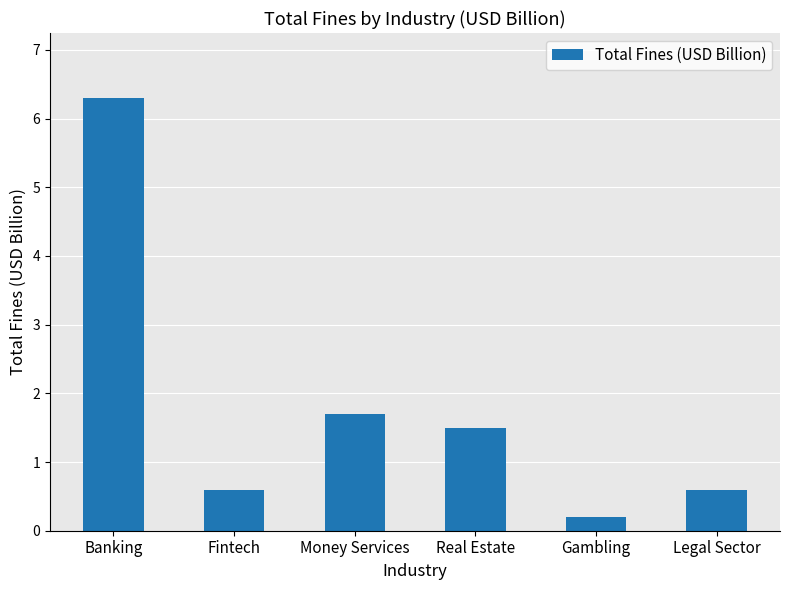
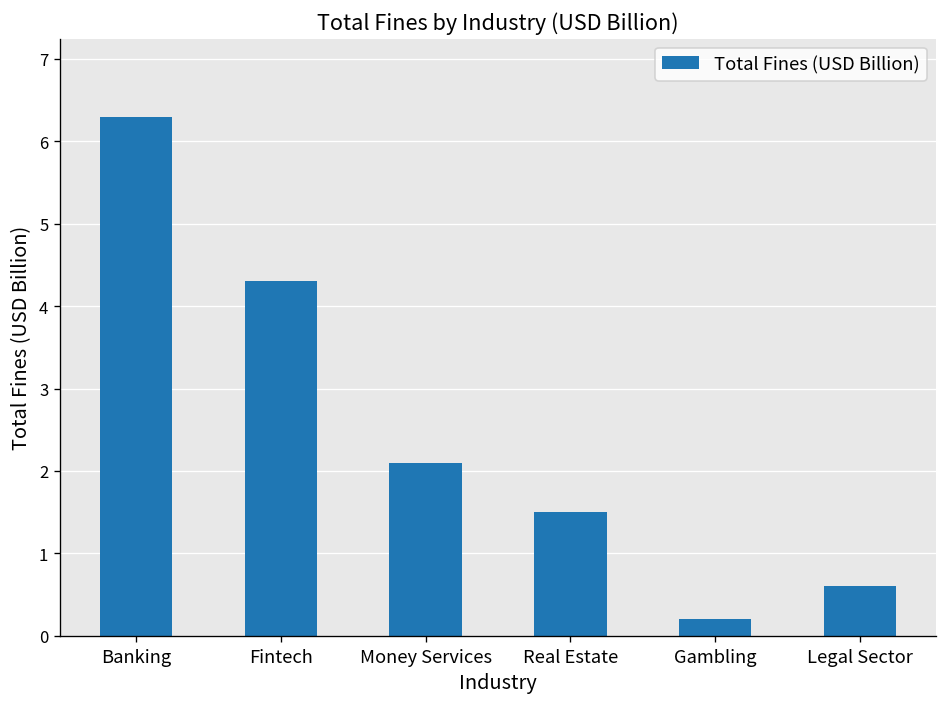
  {
    "Banking": 6.3,
-   "Fintech": 0.6,
-   "Money Services": 1.7,
+   "Fintech": 4.3,
+   "Money Services": 2.1,
    "Real Estate": 1.5,
    "Gambling": 0.2,
    "Legal Sector": 0.6
  }
